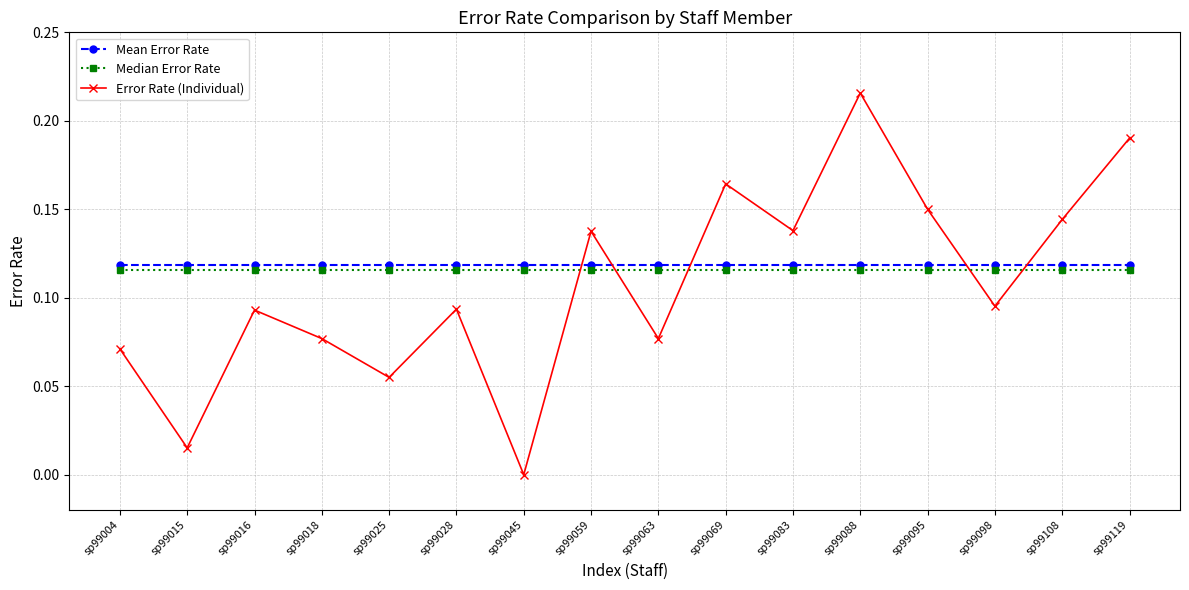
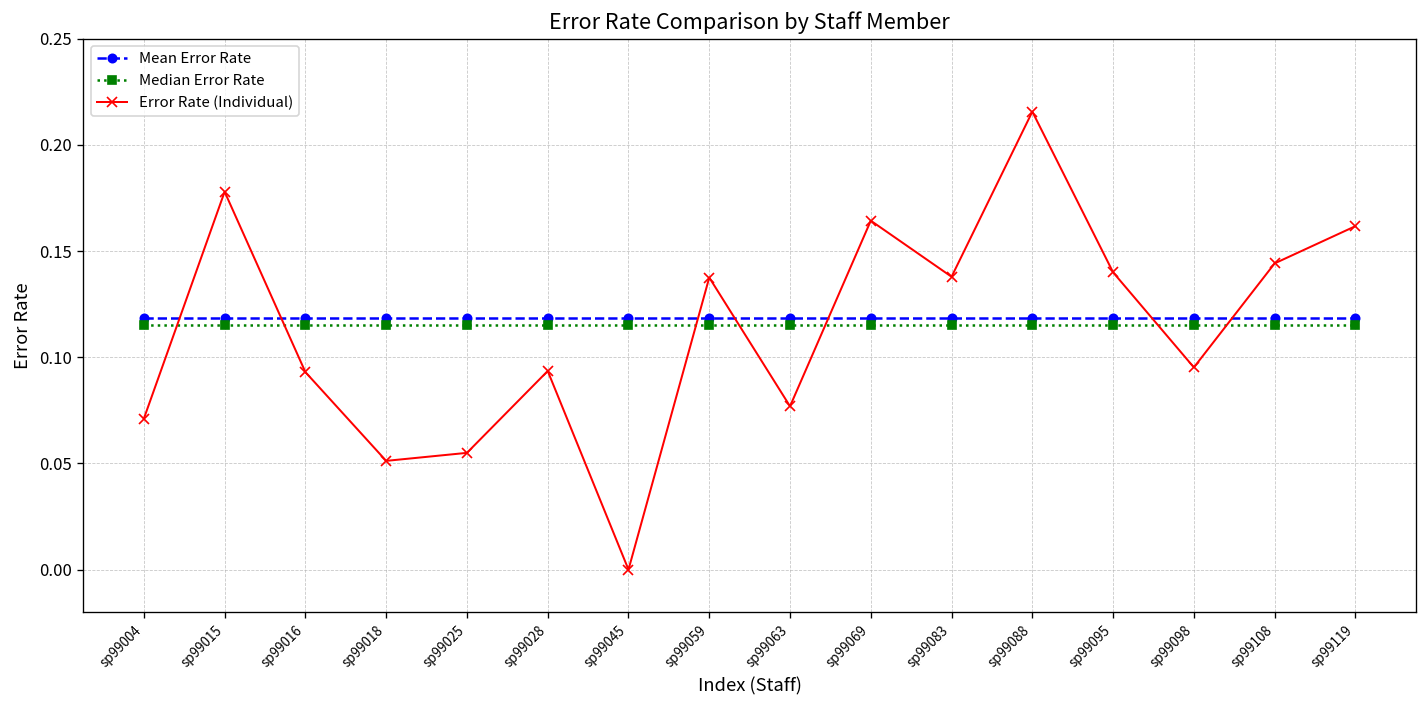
  {
    "Mean Error Rate": {
      "sp99004": 0.118,
      "sp99015": 0.118,
      "sp99016": 0.118,
      "sp99018": 0.118,
      "sp99025": 0.118,
      "sp99028": 0.118,
      "sp99045": 0.118,
      "sp99059": 0.118,
      "sp99063": 0.118,
      "sp99069": 0.118,
      "sp99083": 0.118,
      "sp99088": 0.118,
      "sp99095": 0.118,
      "sp99098": 0.118,
      "sp99108": 0.118,
      "sp99119": 0.118
    },
    "Median Error Rate": {
      "sp99004": 0.115,
      "sp99015": 0.115,
      "sp99016": 0.115,
      "sp99018": 0.115,
      "sp99025": 0.115,
      "sp99028": 0.115,
      "sp99045": 0.115,
      "sp99059": 0.115,
      "sp99063": 0.115,
      "sp99069": 0.115,
      "sp99083": 0.115,
      "sp99088": 0.115,
      "sp99095": 0.115,
      "sp99098": 0.115,
      "sp99108": 0.115,
      "sp99119": 0.115
    },
    "Error Rate (Individual)": {
      "sp99004": 0.071,
-     "sp99015": 0.015,
+     "sp99015": 0.178,
      "sp99016": 0.093,
-     "sp99018": 0.077,
+     "sp99018": 0.051,
      "sp99025": 0.055,
      "sp99028": 0.094,
      "sp99045": 0.000,
      "sp99059": 0.138,
      "sp99063": 0.077,
      "sp99069": 0.164,
      "sp99083": 0.138,
      "sp99088": 0.216,
-     "sp99095": 0.15,
+     "sp99095": 0.14,
      "sp99098": 0.095,
      "sp99108": 0.144,
-     "sp99119": 0.190
+     "sp99119": 0.162
    }
  }
